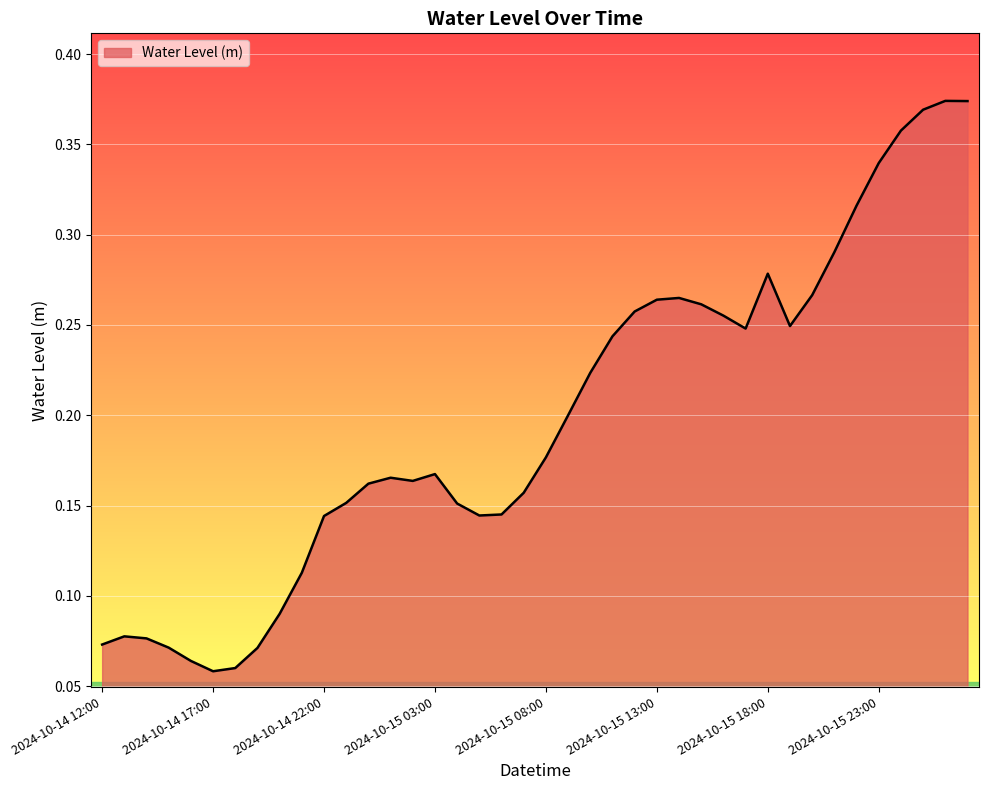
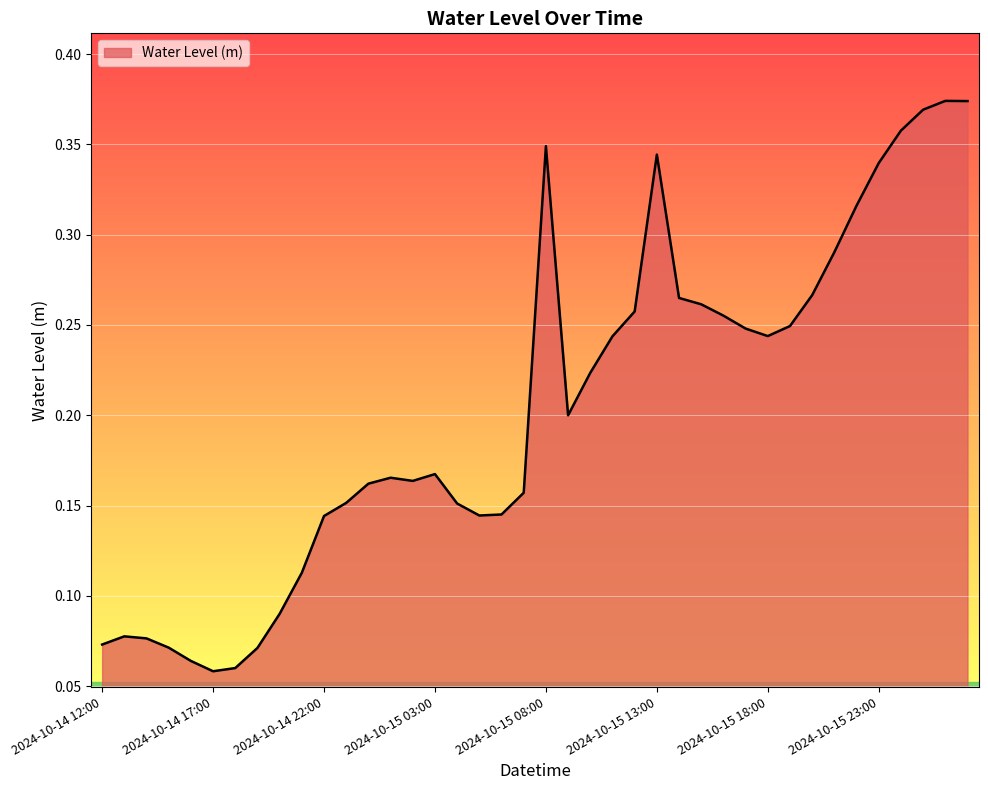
  {
    "2024-10-14 12:00": 0.073,
    "2024-10-14 17:00": 0.058,
    "2024-10-14 22:00": 0.144,
    "2024-10-15 03:00": 0.167,
-   "2024-10-15 08:00": 0.177,
-   "2024-10-15 13:00": 0.264,
-   "2024-10-15 18:00": 0.278,
+   "2024-10-15 08:00": 0.349,
+   "2024-10-15 13:00": 0.344,
+   "2024-10-15 18:00": 0.244,
    "2024-10-15 23:00": 0.340
  }
